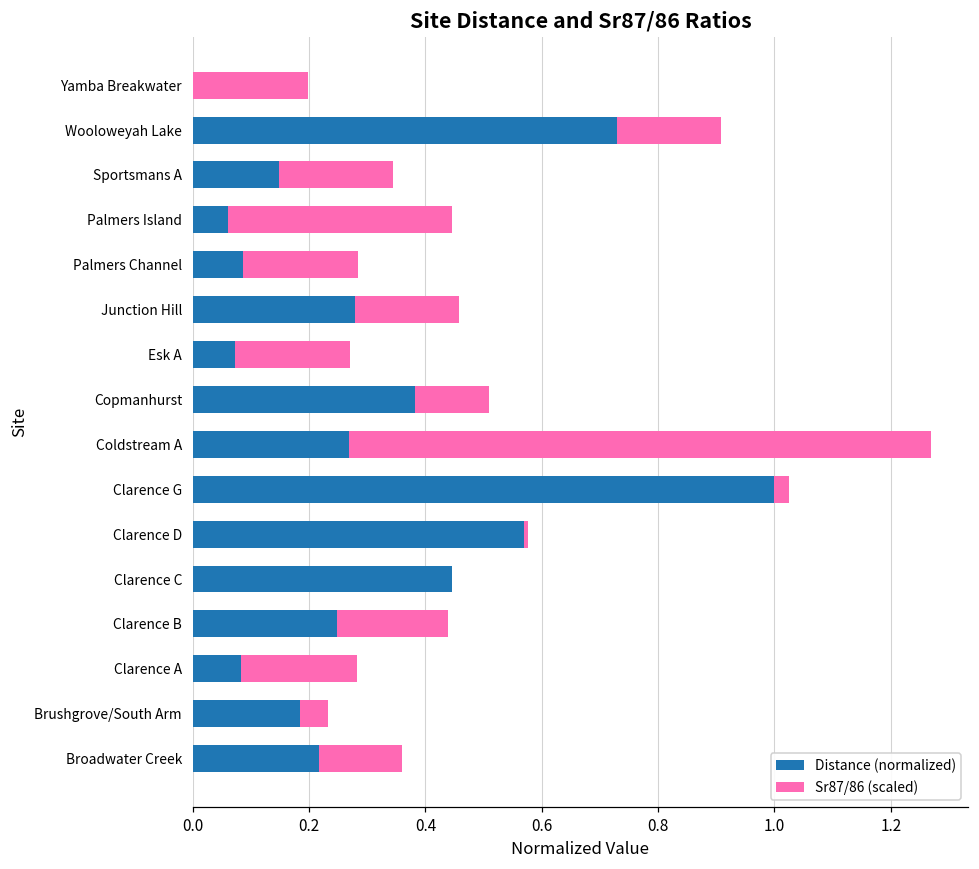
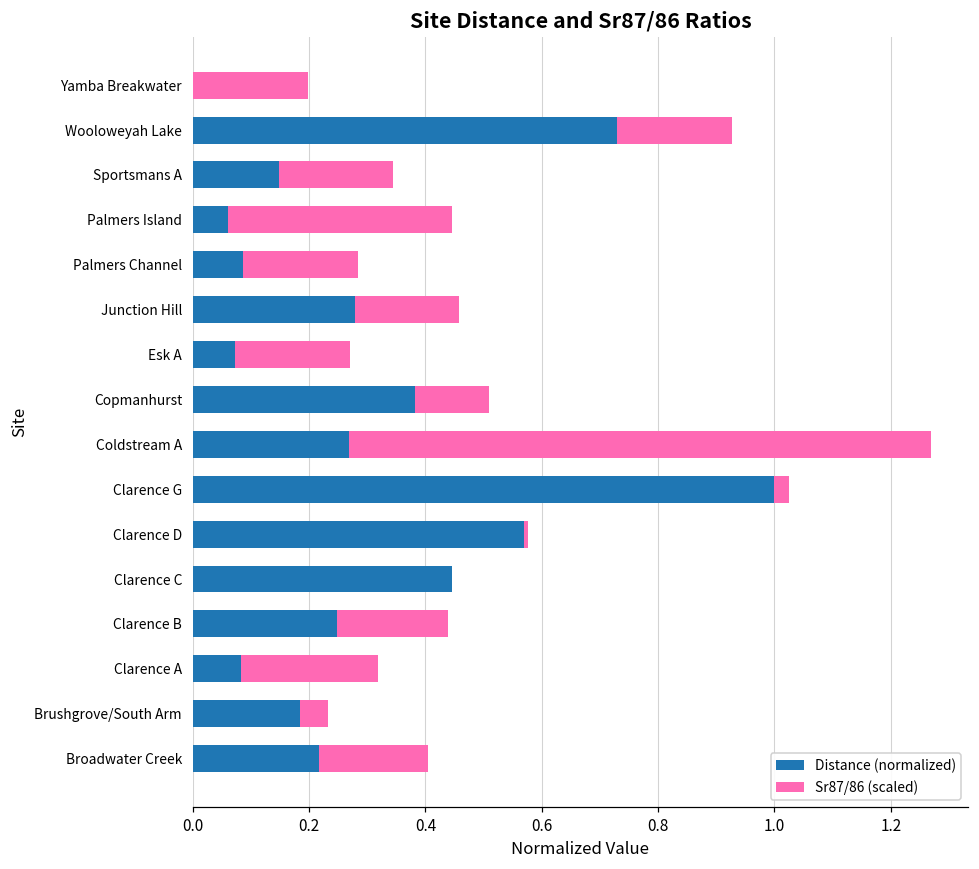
  {
    "Distance (normalized)": {
      "Yamba Breakwater": 0.00,
      "Wooloweyah Lake": 0.73,
      "Sportsmans A": 0.15,
      "Palmers Island": 0.06,
      "Palmers Channel": 0.09,
      "Junction Hill": 0.28,
      "Esk A": 0.07,
      "Copmanhurst": 0.38,
      "Coldstream A": 0.27,
      "Clarence G": 1.00,
      "Clarence D": 0.57,
      "Clarence C": 0.45,
      "Clarence B": 0.25,
      "Clarence A": 0.08,
      "Brushgrove/South Arm": 0.18,
      "Broadwater Creek": 0.22
    },
    "Sr87/86 (scaled)": {
      "Yamba Breakwater": 0.20,
-     "Wooloweyah Lake": 0.18,
+     "Wooloweyah Lake": 0.20,
      "Sportsmans A": 0.20,
      "Palmers Island": 0.39,
      "Palmers Channel": 0.20,
      "Junction Hill": 0.18,
      "Esk A": 0.20,
      "Copmanhurst": 0.13,
      "Coldstream A": 1.00,
      "Clarence G": 0.02,
      "Clarence D": 0.01,
      "Clarence C": 0.00,
      "Clarence B": 0.19,
-     "Clarence A": 0.20,
+     "Clarence A": 0.24,
      "Brushgrove/South Arm": 0.05,
-     "Broadwater Creek": 0.14
+     "Broadwater Creek": 0.19
    }
  }
